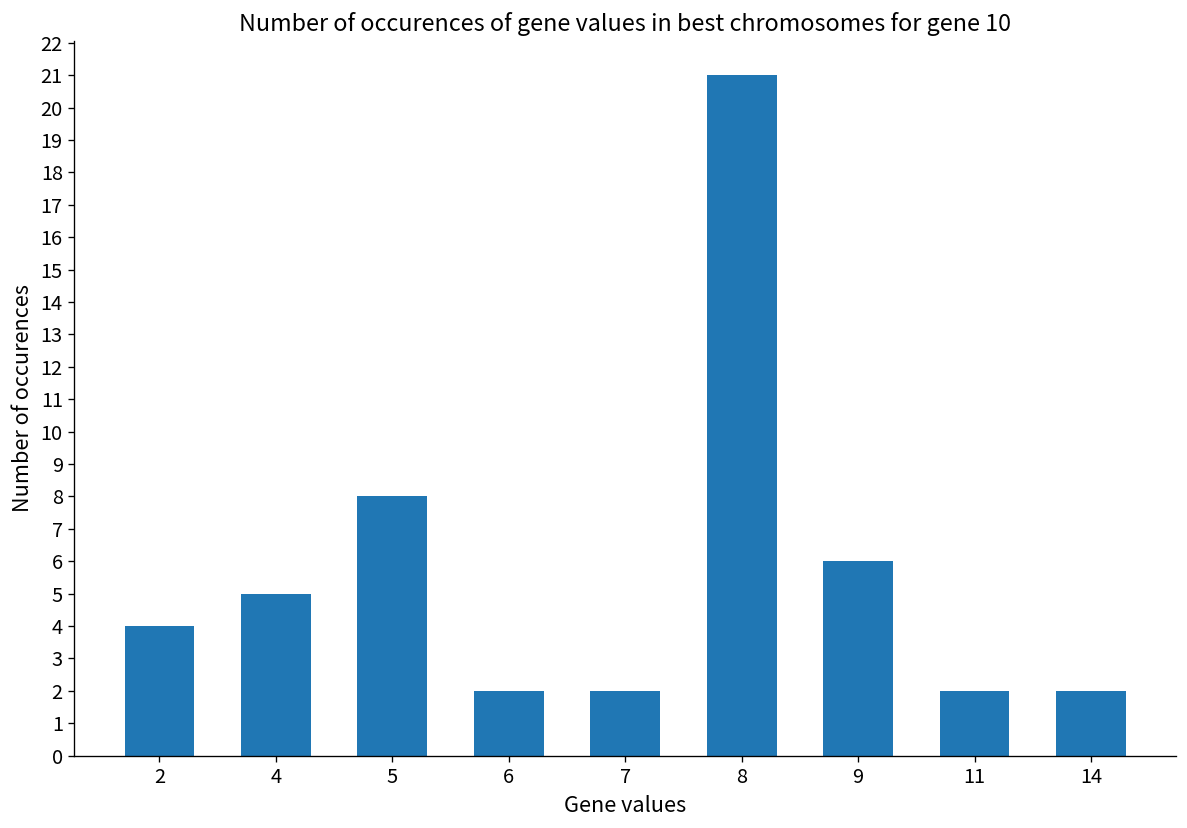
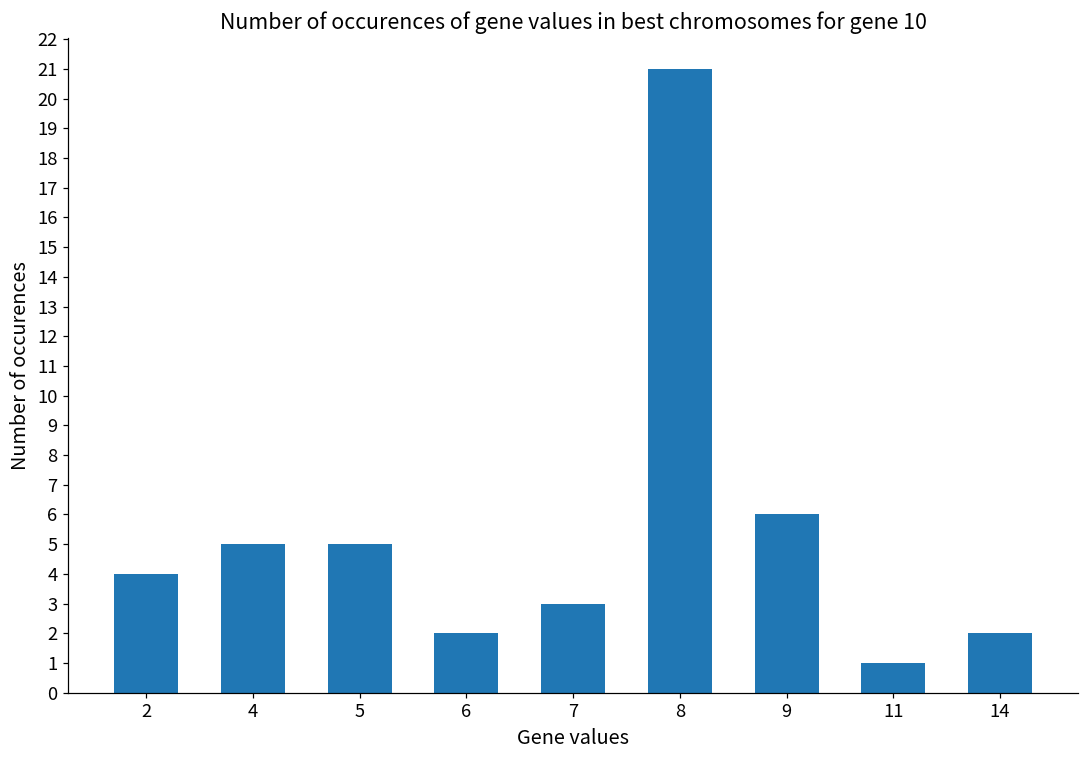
  {
    "2": 4,
    "4": 5,
-   "5": 8,
+   "5": 5,
    "6": 2,
-   "7": 2,
+   "7": 3,
    "8": 21,
    "9": 6,
-   "11": 2,
+   "11": 1,
    "14": 2
  }
